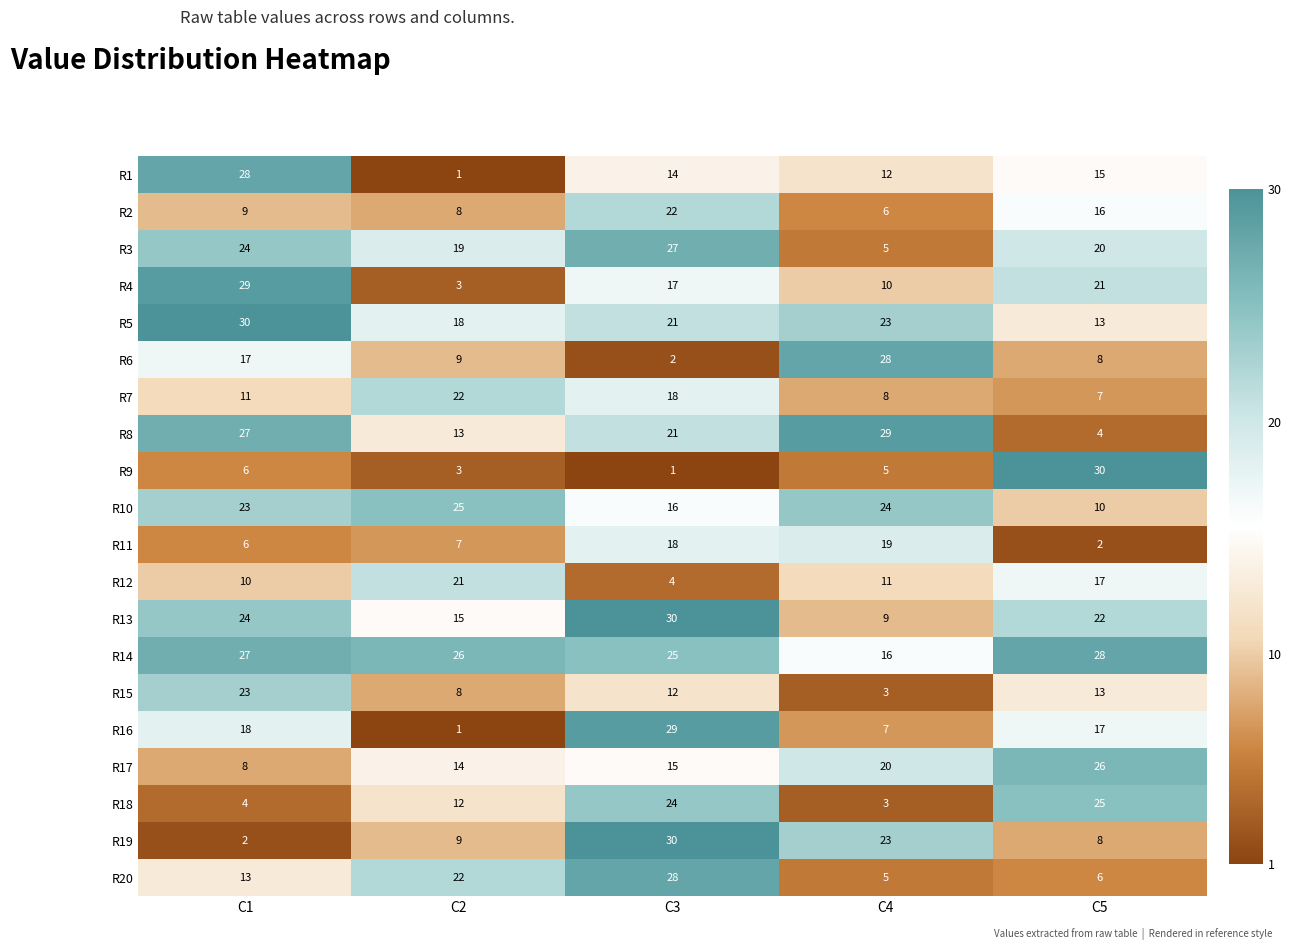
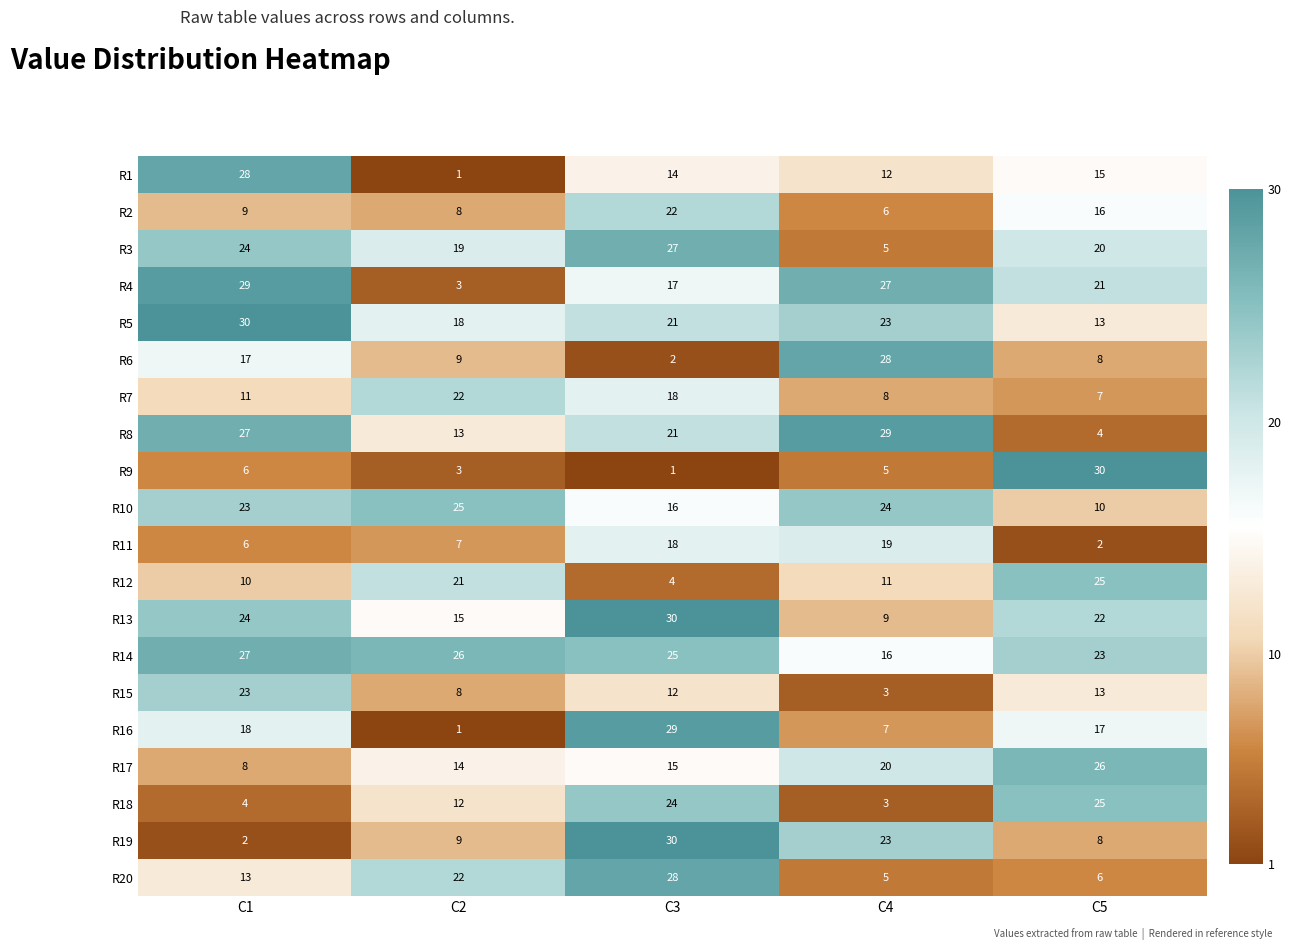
  {
    "R1": {
      "C1": 28,
      "C2": 1,
      "C3": 14,
      "C4": 12,
      "C5": 15
    },
    "R2": {
      "C1": 9,
      "C2": 8,
      "C3": 22,
      "C4": 6,
      "C5": 16
    },
    "R3": {
      "C1": 24,
      "C2": 19,
      "C3": 27,
      "C4": 5,
      "C5": 20
    },
    "R4": {
      "C1": 29,
      "C2": 3,
      "C3": 17,
-     "C4": 10,
+     "C4": 27,
      "C5": 21
    },
    "R5": {
      "C1": 30,
      "C2": 18,
      "C3": 21,
      "C4": 23,
      "C5": 13
    },
    "R6": {
      "C1": 17,
      "C2": 9,
      "C3": 2,
      "C4": 28,
      "C5": 8
    },
    "R7": {
      "C1": 11,
      "C2": 22,
      "C3": 18,
      "C4": 8,
      "C5": 7
    },
    "R8": {
      "C1": 27,
      "C2": 13,
      "C3": 21,
      "C4": 29,
      "C5": 4
    },
    "R9": {
      "C1": 6,
      "C2": 3,
      "C3": 1,
      "C4": 5,
      "C5": 30
    },
    "R10": {
      "C1": 23,
      "C2": 25,
      "C3": 16,
      "C4": 24,
      "C5": 10
    },
    "R11": {
      "C1": 6,
      "C2": 7,
      "C3": 18,
      "C4": 19,
      "C5": 2
    },
    "R12": {
      "C1": 10,
      "C2": 21,
      "C3": 4,
      "C4": 11,
-     "C5": 17
+     "C5": 25
    },
    "R13": {
      "C1": 24,
      "C2": 15,
      "C3": 30,
      "C4": 9,
      "C5": 22
    },
    "R14": {
      "C1": 27,
      "C2": 26,
      "C3": 25,
      "C4": 16,
-     "C5": 28
+     "C5": 23
    },
    "R15": {
      "C1": 23,
      "C2": 8,
      "C3": 12,
      "C4": 3,
      "C5": 13
    },
    "R16": {
      "C1": 18,
      "C2": 1,
      "C3": 29,
      "C4": 7,
      "C5": 17
    },
    "R17": {
      "C1": 8,
      "C2": 14,
      "C3": 15,
      "C4": 20,
      "C5": 26
    },
    "R18": {
      "C1": 4,
      "C2": 12,
      "C3": 24,
      "C4": 3,
      "C5": 25
    },
    "R19": {
      "C1": 2,
      "C2": 9,
      "C3": 30,
      "C4": 23,
      "C5": 8
    },
    "R20": {
      "C1": 13,
      "C2": 22,
      "C3": 28,
      "C4": 5,
      "C5": 6
    }
  }
